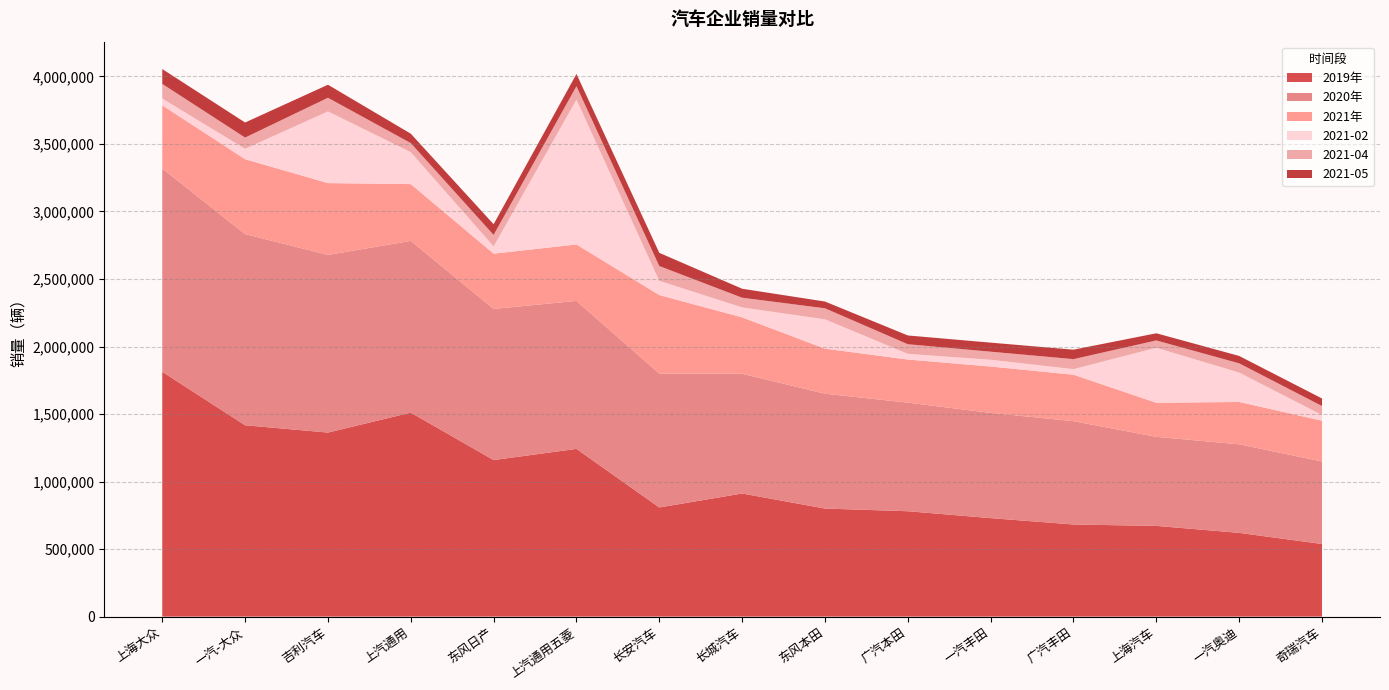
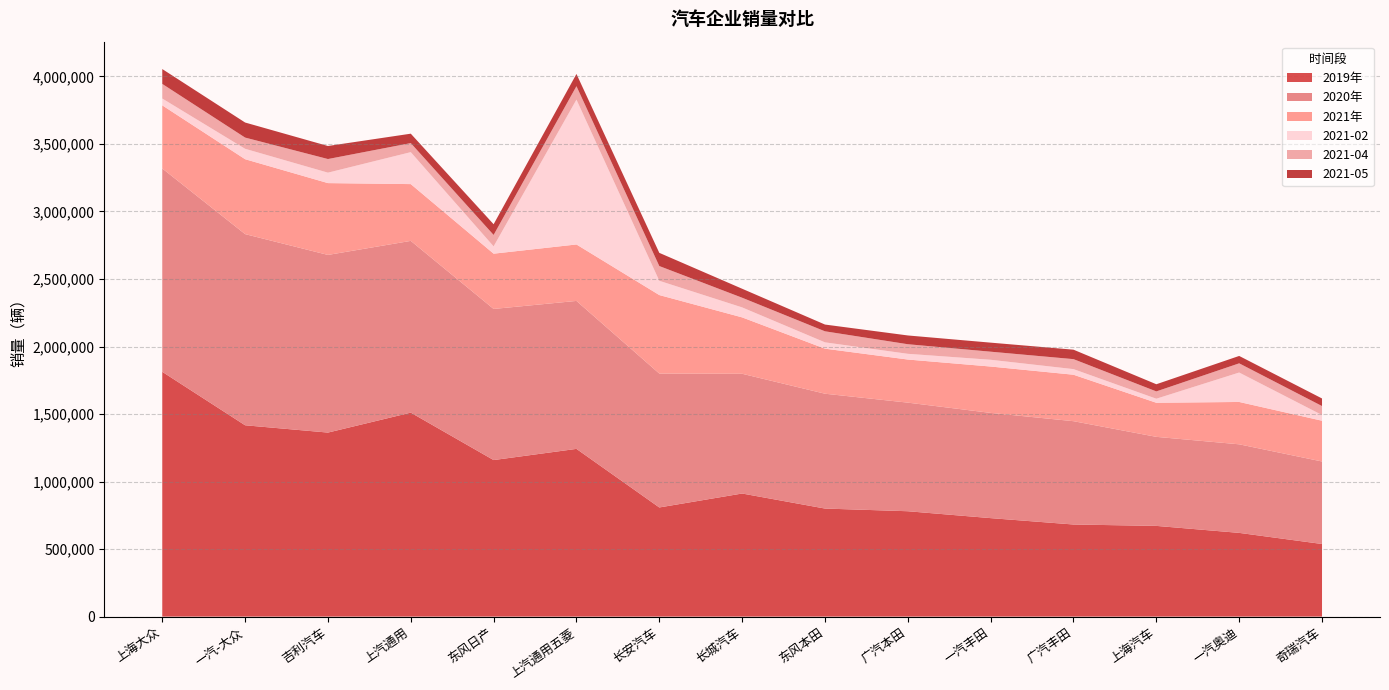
  {
    "2021-02": {
      "上海大众": "50,000",
      "一汽-大众": "80,000",
-     "吉利汽车": "530,000",
+     "吉利汽车": "80,000",
      "上汽通用": "240,000",
      "东风日产": "50,000",
      "上汽通用五菱": "1,070,000",
      "长安汽车": "110,000",
      "长城汽车": "70,000",
-     "东风本田": "220,000",
+     "东风本田": "50,000",
      "广汽本田": "40,000",
      "一汽丰田": "50,000",
      "广汽丰田": "40,000",
-     "上海汽车": "410,000",
+     "上海汽车": "30,000",
      "一汽奥迪": "220,000",
      "奇瑞汽车": "40,000"
    }
  }
